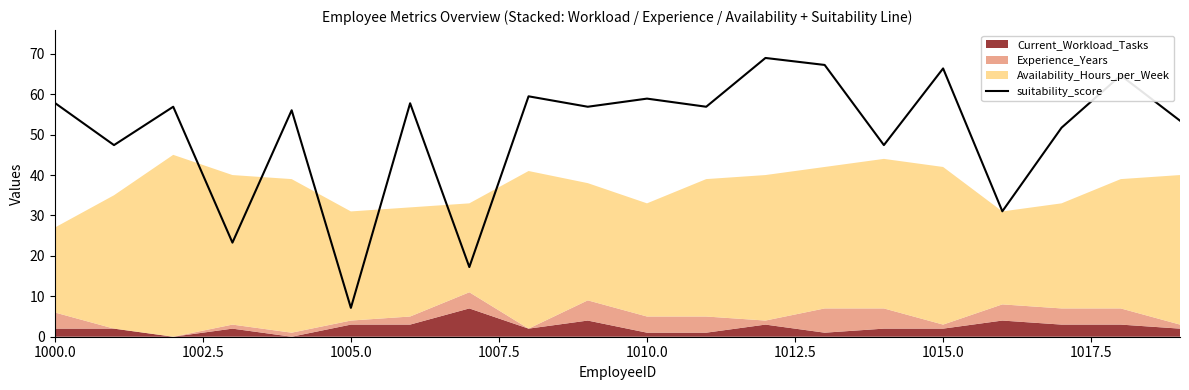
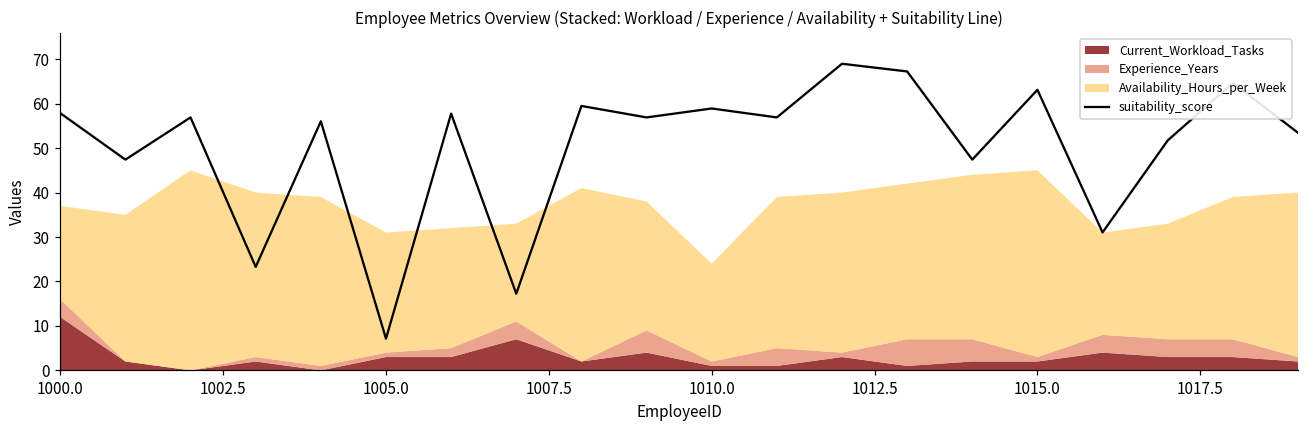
  {
    "Current_Workload_Tasks": {
-     "1000.0": 2,
+     "1000.0": 12,
      "1005.0": 3,
      "1010.0": 1,
      "1015.0": 2
    },
    "suitability_score": {
      "1000.0": 58,
      "1005.0": 7,
      "1010.0": 59,
-     "1015.0": 66
+     "1015.0": 63
    },
    "Experience_Years": {
      "1000.0": 4,
      "1005.0": 1,
-     "1010.0": 4,
+     "1010.0": 1,
      "1015.0": 1
    },
    "Availability_Hours_per_Week": {
      "1000.0": 21,
      "1005.0": 27,
-     "1010.0": 28,
-     "1015.0": 39
+     "1010.0": 22,
+     "1015.0": 42
    }
  }
